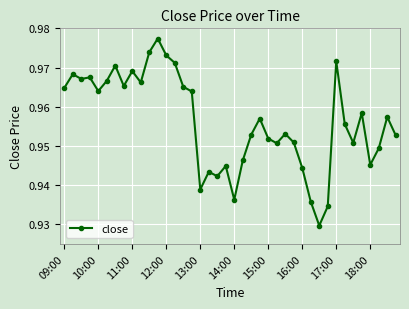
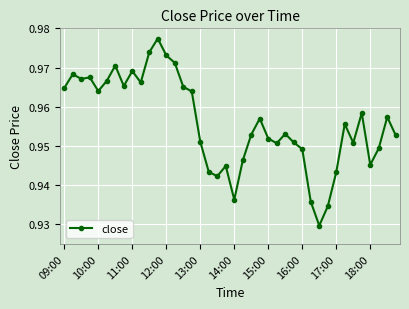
  {
    "09:00": 0.965,
    "10:00": 0.964,
    "11:00": 0.969,
    "12:00": 0.973,
-   "13:00": 0.939,
+   "13:00": 0.951,
    "14:00": 0.936,
    "15:00": 0.952,
-   "16:00": 0.944,
-   "17:00": 0.972,
+   "16:00": 0.949,
+   "17:00": 0.943,
    "18:00": 0.945
  }
